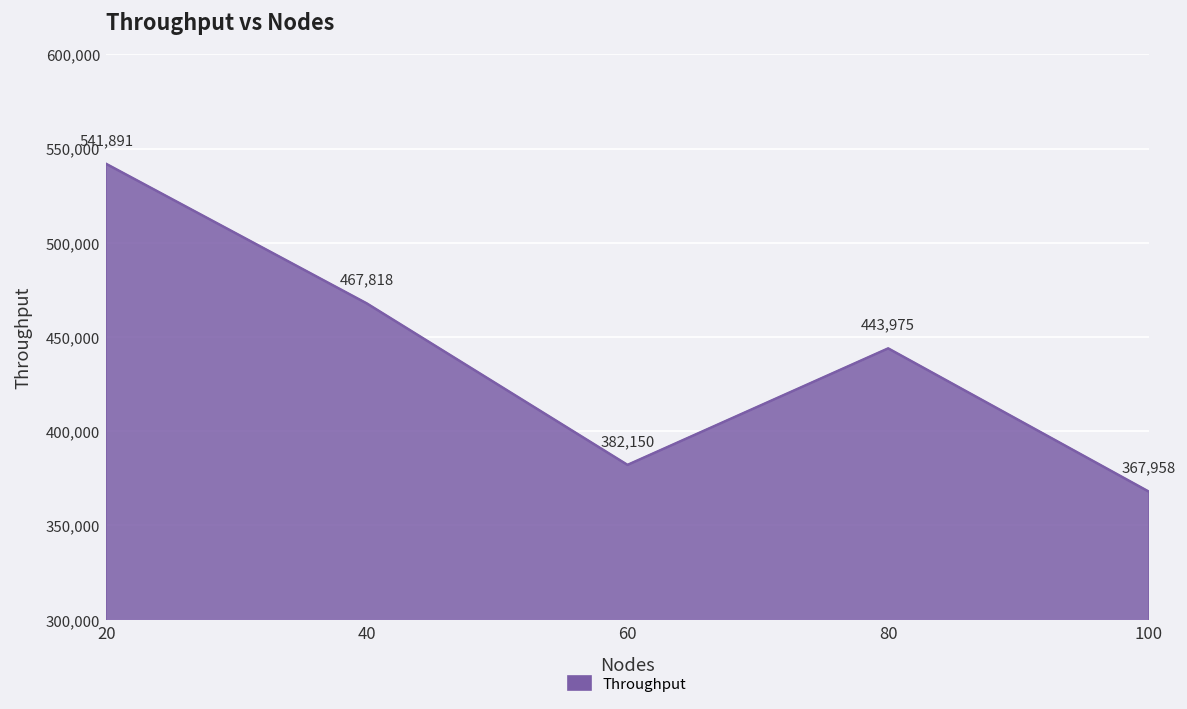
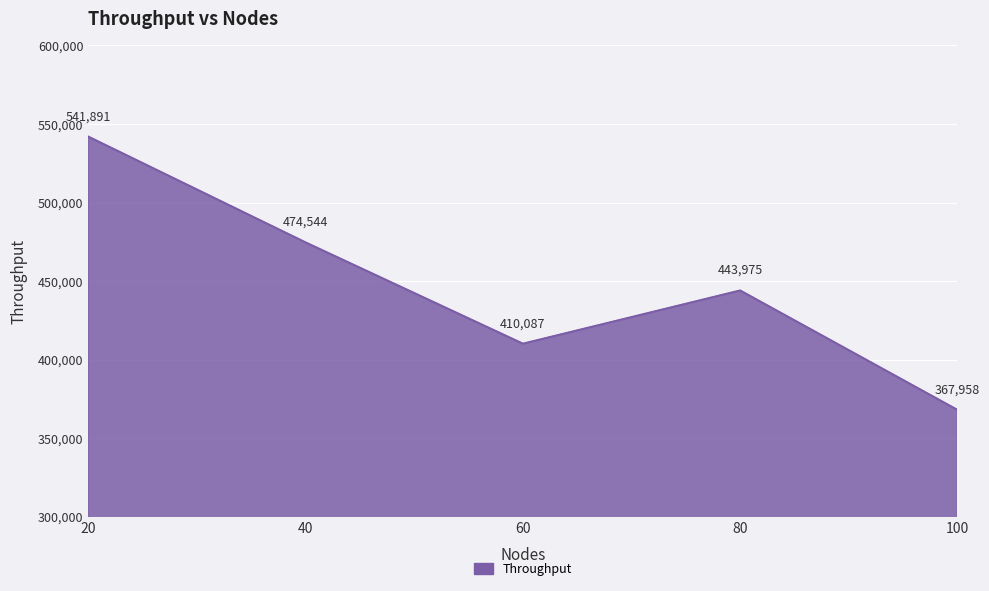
  {
    "20": "541,891",
-   "40": "467,818",
-   "60": "382,150",
+   "40": "474,544",
+   "60": "410,087",
    "80": "443,975",
    "100": "367,958"
  }
